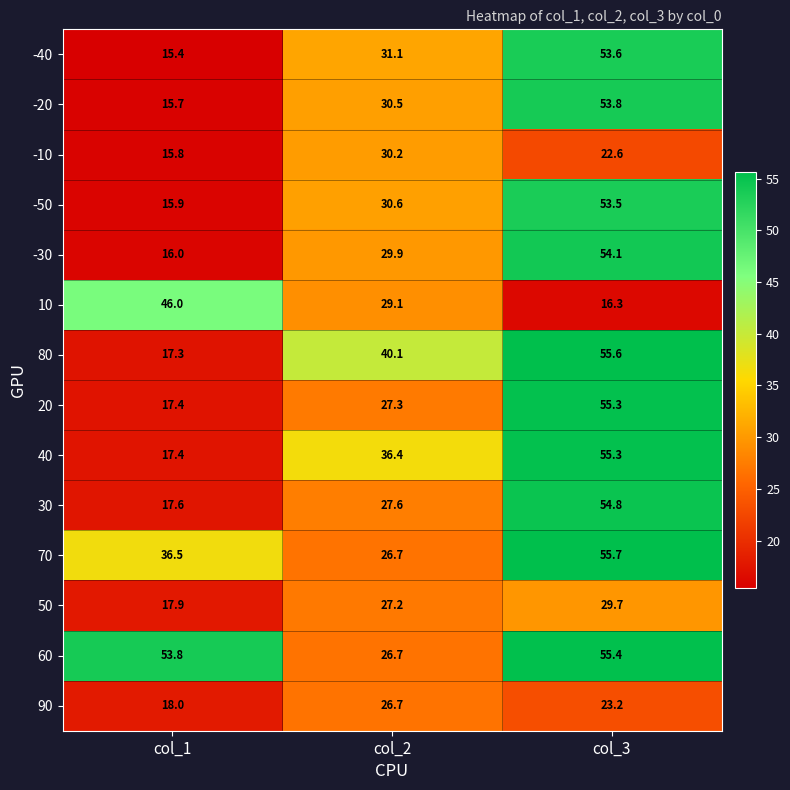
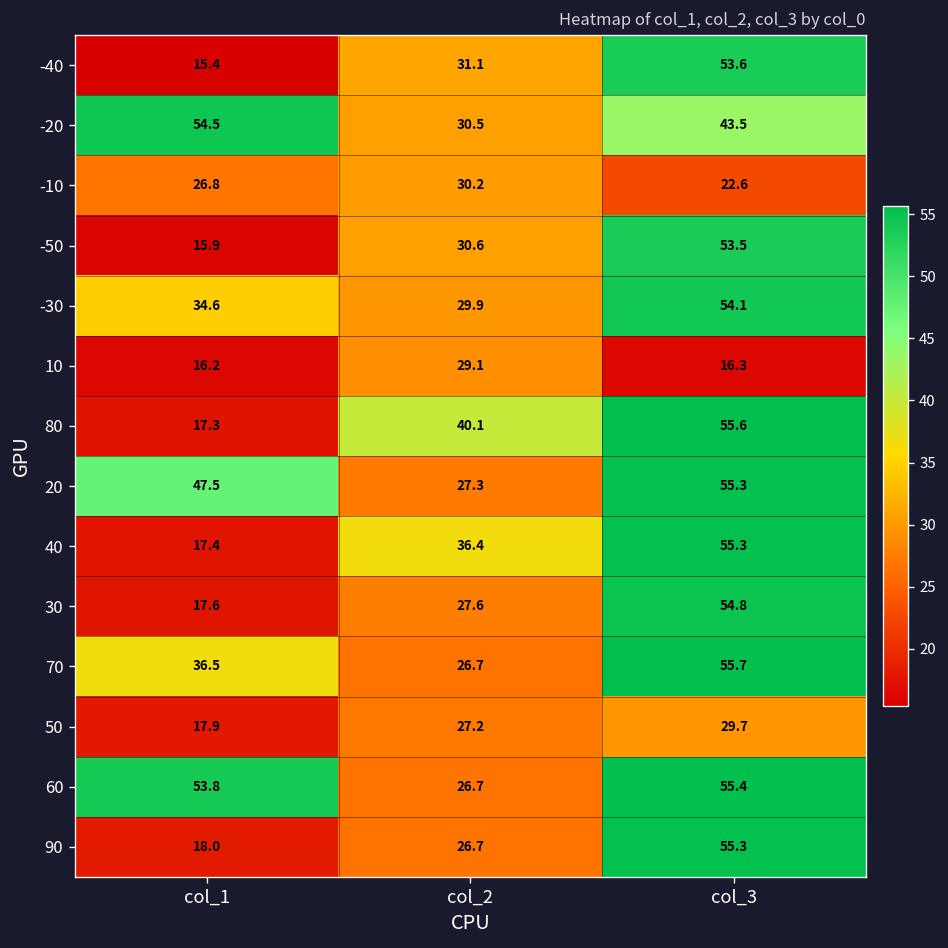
  {
    "-40": {
      "col_1": 15.4,
      "col_2": 31.1,
      "col_3": 53.6
    },
    "-20": {
-     "col_1": 15.7,
+     "col_1": 54.5,
      "col_2": 30.5,
-     "col_3": 53.8
+     "col_3": 43.5
    },
    "-10": {
-     "col_1": 15.8,
+     "col_1": 26.8,
      "col_2": 30.2,
      "col_3": 22.6
    },
    "-50": {
      "col_1": 15.9,
      "col_2": 30.6,
      "col_3": 53.5
    },
    "-30": {
-     "col_1": 16.0,
+     "col_1": 34.6,
      "col_2": 29.9,
      "col_3": 54.1
    },
    "10": {
-     "col_1": 46.0,
+     "col_1": 16.2,
      "col_2": 29.1,
      "col_3": 16.3
    },
    "80": {
      "col_1": 17.3,
      "col_2": 40.1,
      "col_3": 55.6
    },
    "20": {
-     "col_1": 17.4,
+     "col_1": 47.5,
      "col_2": 27.3,
      "col_3": 55.3
    },
    "40": {
      "col_1": 17.4,
      "col_2": 36.4,
      "col_3": 55.3
    },
    "30": {
      "col_1": 17.6,
      "col_2": 27.6,
      "col_3": 54.8
    },
    "70": {
      "col_1": 36.5,
      "col_2": 26.7,
      "col_3": 55.7
    },
    "50": {
      "col_1": 17.9,
      "col_2": 27.2,
      "col_3": 29.7
    },
    "60": {
      "col_1": 53.8,
      "col_2": 26.7,
      "col_3": 55.4
    },
    "90": {
      "col_1": 18.0,
      "col_2": 26.7,
-     "col_3": 23.2
+     "col_3": 55.3
    }
  }
